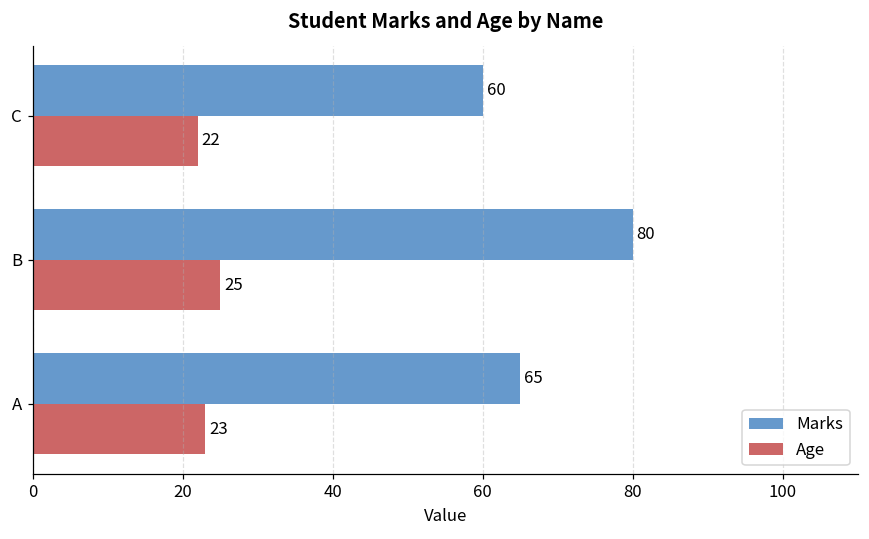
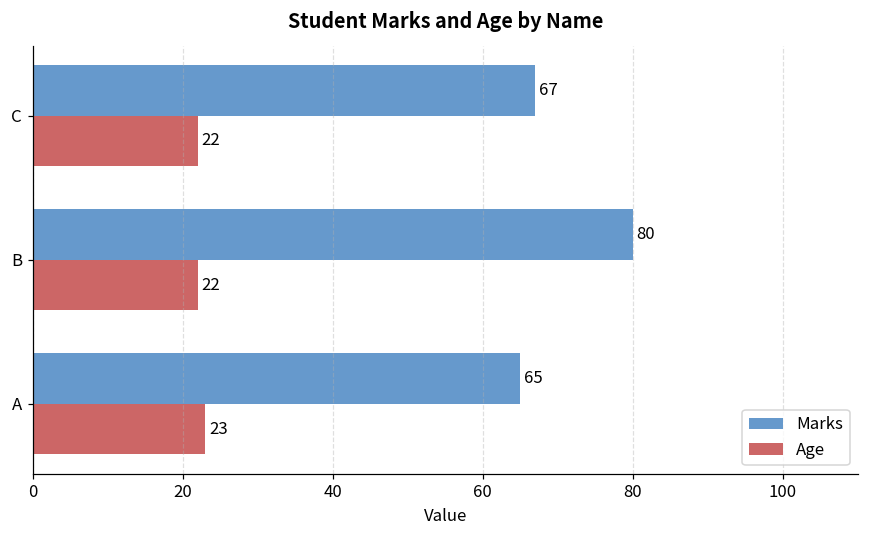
  {
    "Marks": {
-     "C": 60,
+     "C": 67,
      "B": 80,
      "A": 65
    },
    "Age": {
      "C": 22,
-     "B": 25,
+     "B": 22,
      "A": 23
    }
  }
